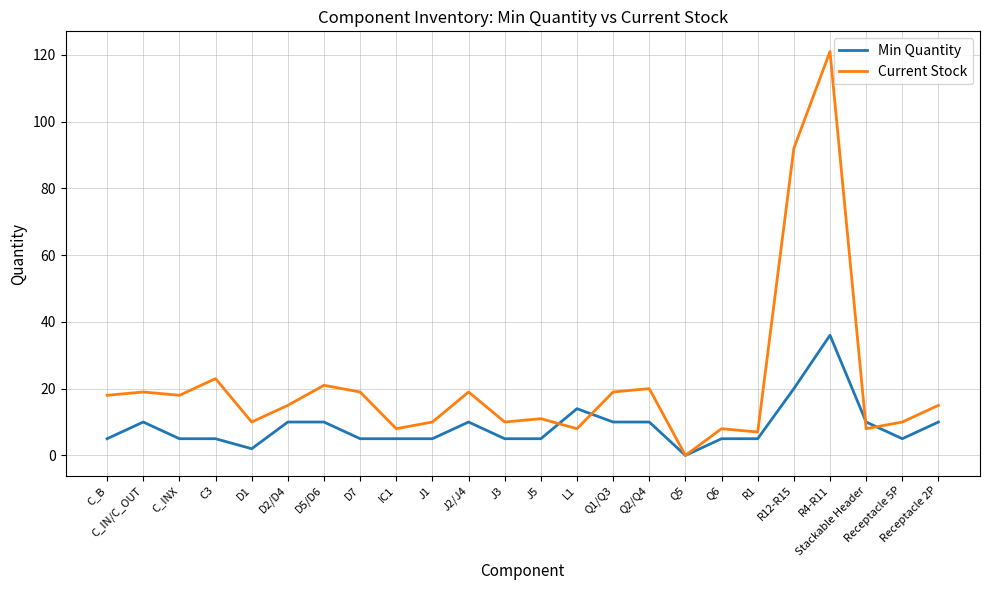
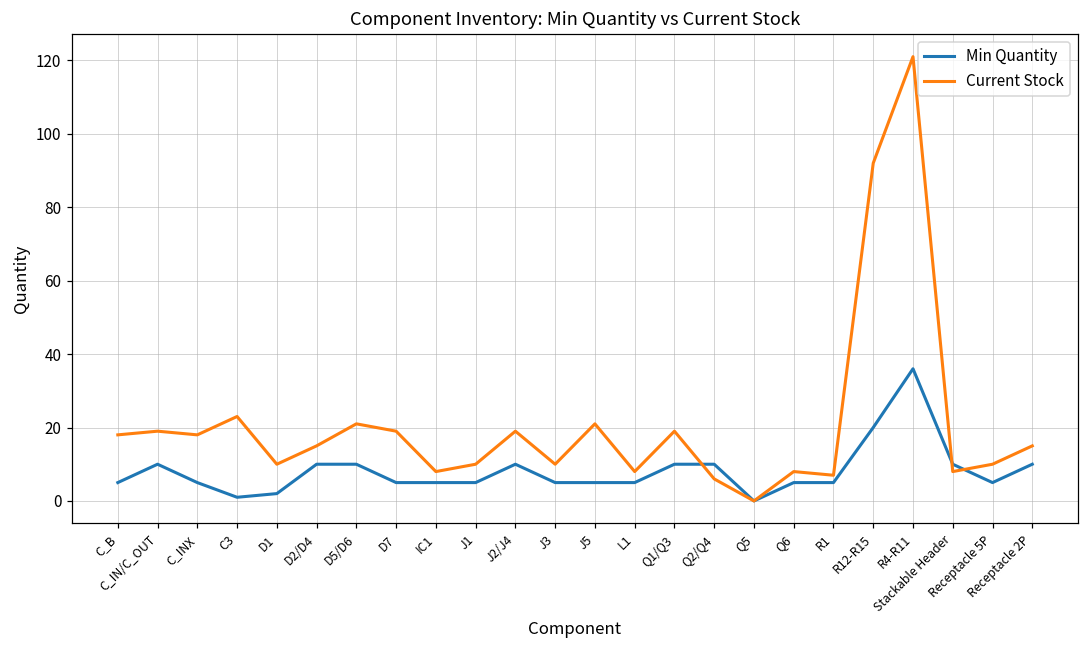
  {
    "Min Quantity": {
      "C_B": 5,
      "C_IN/C_OUT": 10,
      "C_INX": 5,
-     "C3": 5,
+     "C3": 1,
      "D1": 2,
      "D2/D4": 10,
      "D5/D6": 10,
      "D7": 5,
      "IC1": 5,
      "J1": 5,
      "J2/J4": 10,
      "J3": 5,
      "J5": 5,
-     "L1": 14,
+     "L1": 5,
      "Q1/Q3": 10,
      "Q2/Q4": 10,
      "Q6": 5,
      "R1": 5,
      "R12-R15": 20,
      "R4-R11": 36,
      "Stackable Header": 10,
      "Receptacle 5P": 5,
      "Receptacle 2P": 10
    },
    "Current Stock": {
      "C_B": 18,
      "C_IN/C_OUT": 19,
      "C_INX": 18,
      "C3": 23,
      "D1": 10,
      "D2/D4": 15,
      "D5/D6": 21,
      "D7": 19,
      "IC1": 8,
      "J1": 10,
      "J2/J4": 19,
      "J3": 10,
-     "J5": 11,
+     "J5": 21,
      "L1": 8,
      "Q1/Q3": 19,
-     "Q2/Q4": 20,
+     "Q2/Q4": 6,
      "Q6": 8,
      "R1": 7,
      "R12-R15": 92,
      "R4-R11": 121,
      "Stackable Header": 8,
      "Receptacle 5P": 10,
      "Receptacle 2P": 15
    }
  }
